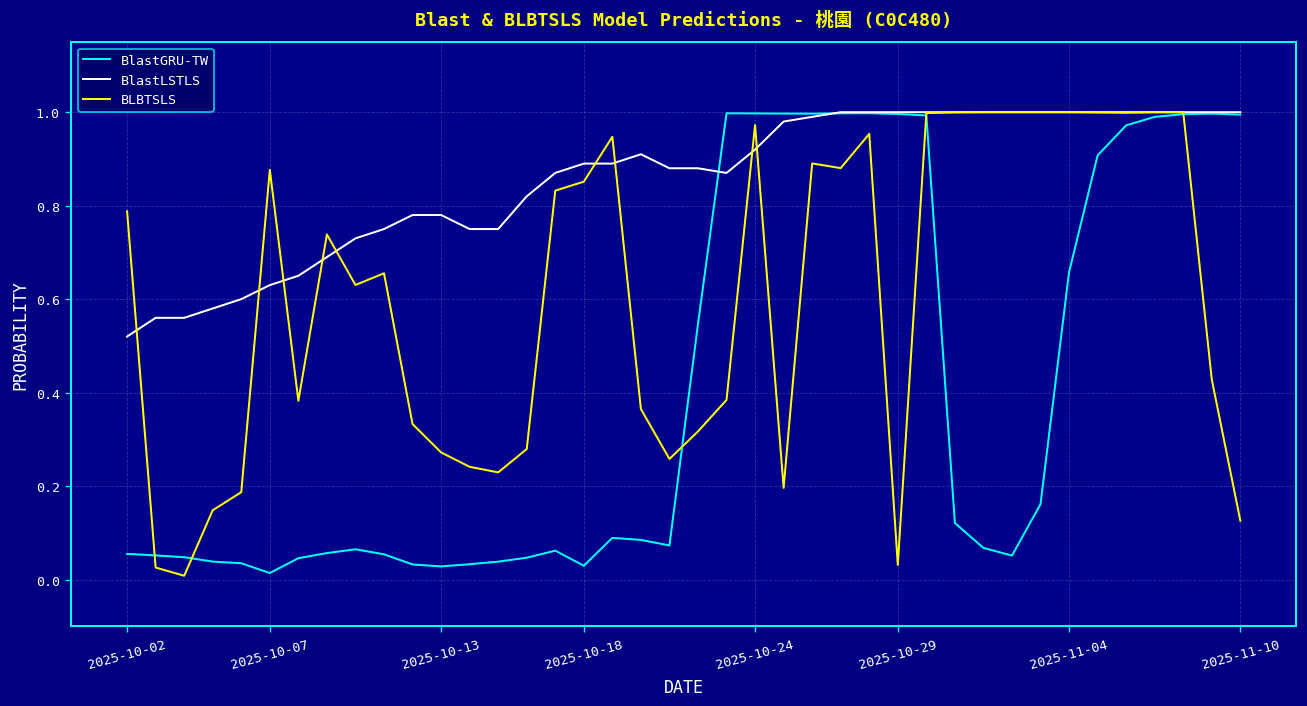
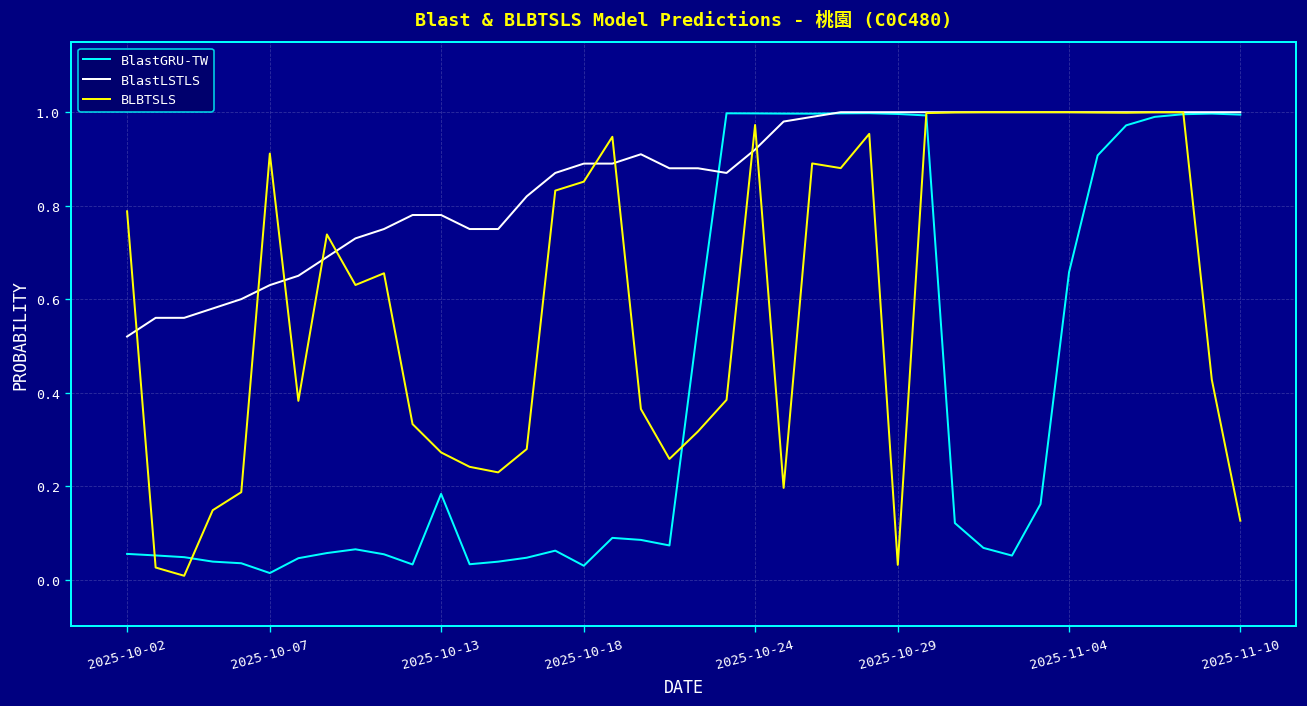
  {
    "BlastGRU-TW": {
      "2025-10-02": 0.05,
      "2025-10-07": 0.01,
-     "2025-10-13": 0.03,
+     "2025-10-13": 0.18,
      "2025-10-18": 0.03,
      "2025-10-24": 1.00,
      "2025-11-04": 0.66
    },
    "BlastLSTLS": {
      "2025-10-02": 0.52,
      "2025-10-07": 0.63,
      "2025-10-13": 0.78,
      "2025-10-18": 0.89,
      "2025-10-24": 0.92
    },
    "BLBTSLS": {
      "2025-10-02": 0.79,
-     "2025-10-07": 0.88,
+     "2025-10-07": 0.91,
      "2025-10-13": 0.27,
      "2025-10-18": 0.85,
      "2025-10-24": 0.97,
      "2025-10-29": 0.03,
      "2025-11-10": 0.13
    }
  }
